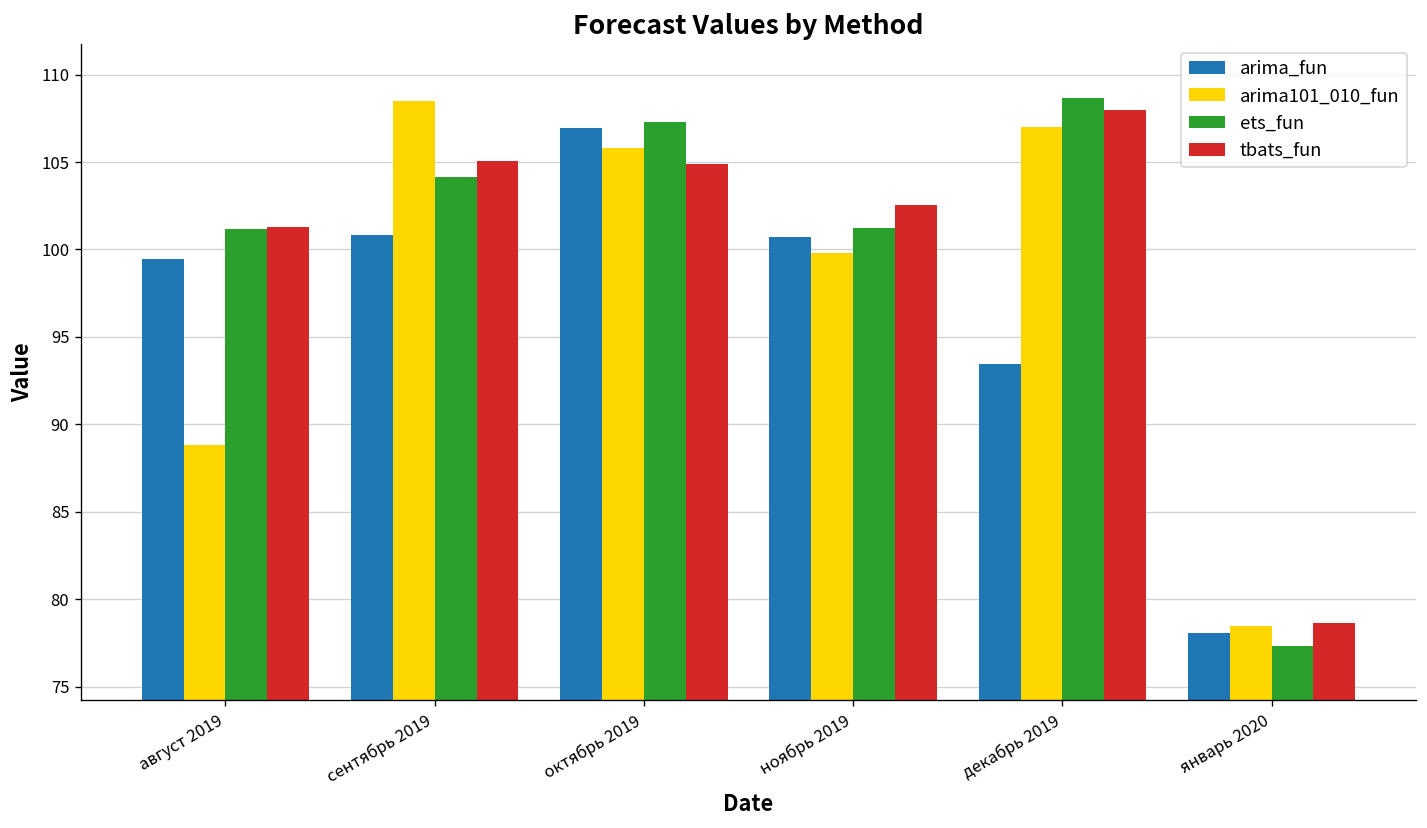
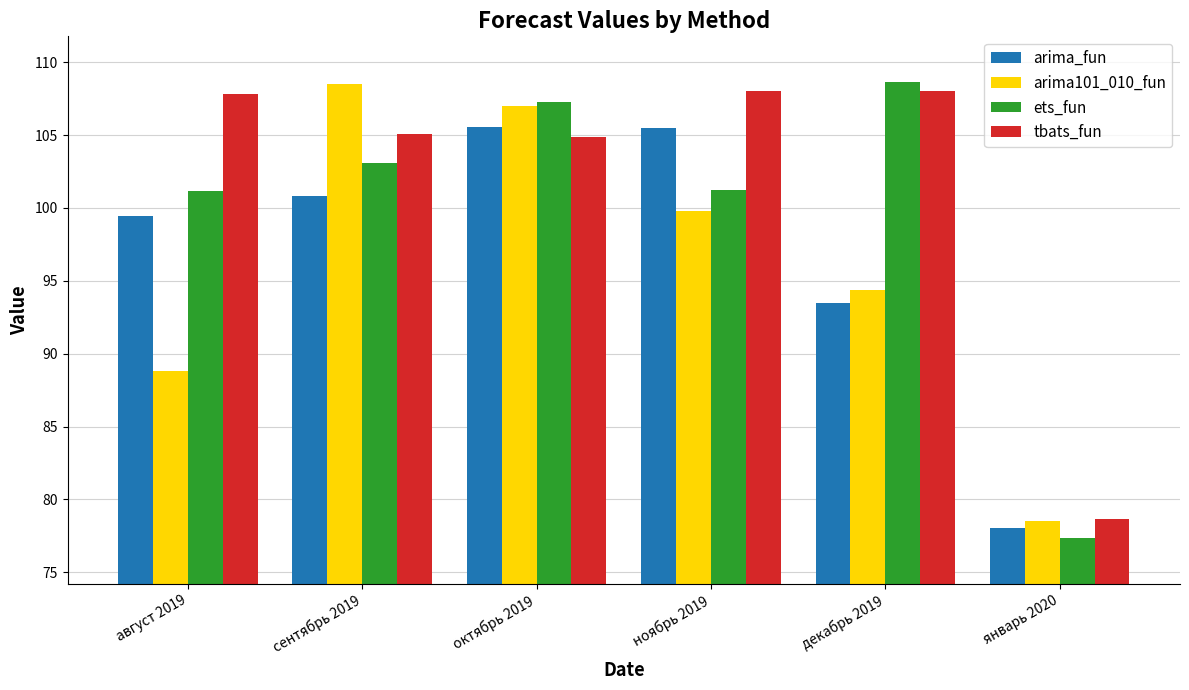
  {
    "arima_fun": {
      "август 2019": 99.4,
      "сентябрь 2019": 100.8,
-     "октябрь 2019": 106.9,
-     "ноябрь 2019": 100.7,
+     "октябрь 2019": 105.6,
+     "ноябрь 2019": 105.5,
      "декабрь 2019": 93.5,
      "январь 2020": 78.1
    },
    "arima101_010_fun": {
      "август 2019": 88.8,
      "сентябрь 2019": 108.5,
-     "октябрь 2019": 105.8,
+     "октябрь 2019": 107.0,
      "ноябрь 2019": 99.8,
-     "декабрь 2019": 107.0,
+     "декабрь 2019": 94.4,
      "январь 2020": 78.5
    },
    "ets_fun": {
      "август 2019": 101.2,
-     "сентябрь 2019": 104.1,
+     "сентябрь 2019": 103.1,
      "октябрь 2019": 107.3,
      "ноябрь 2019": 101.2,
      "декабрь 2019": 108.6,
      "январь 2020": 77.4
    },
    "tbats_fun": {
-     "август 2019": 101.3,
+     "август 2019": 107.8,
      "сентябрь 2019": 105.1,
      "октябрь 2019": 104.9,
-     "ноябрь 2019": 102.5,
+     "ноябрь 2019": 108.0,
      "декабрь 2019": 108.0,
      "январь 2020": 78.7
    }
  }
